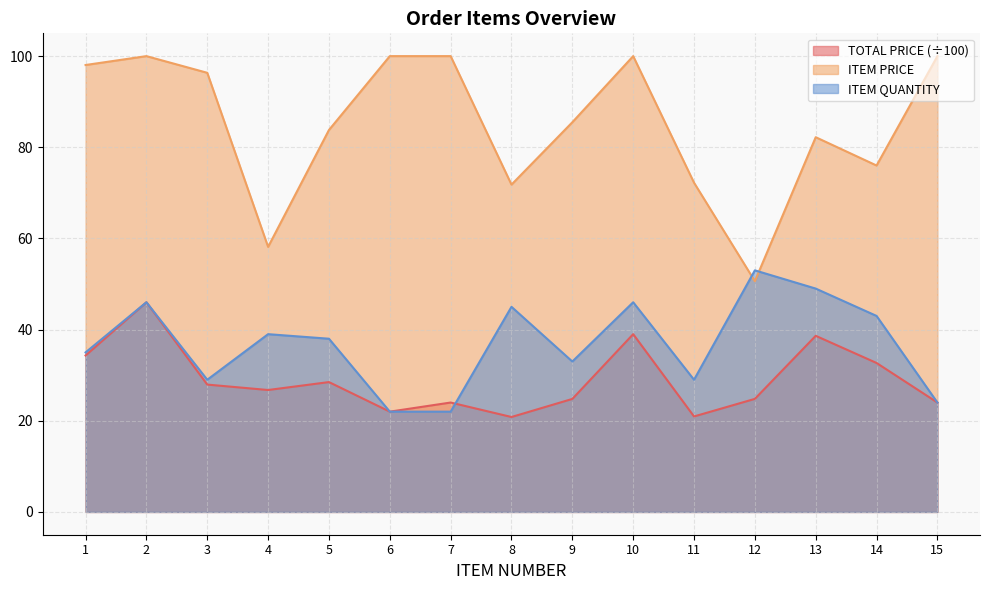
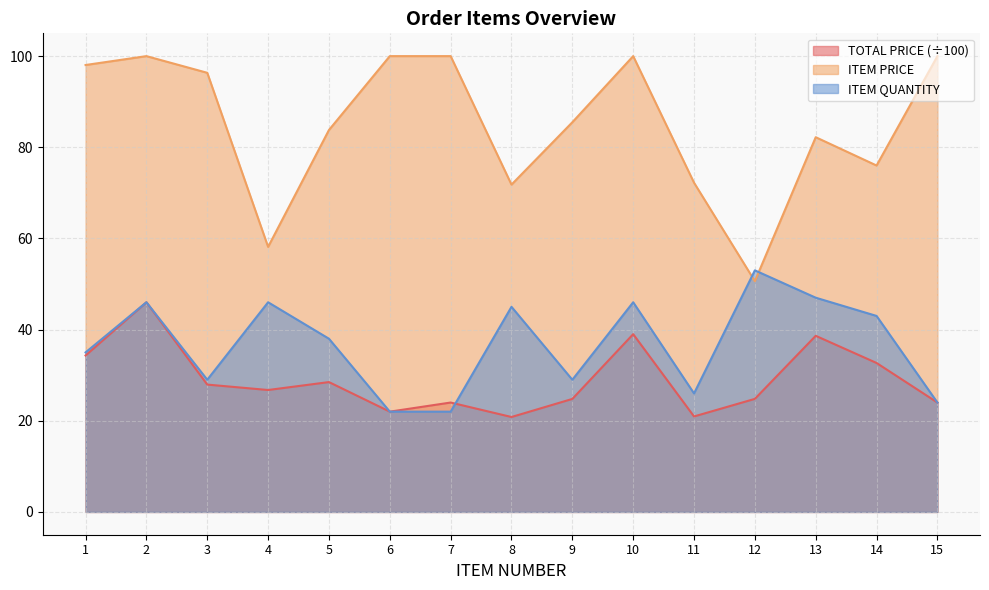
  {
    "ITEM QUANTITY": {
      "1": 35,
      "3": 29,
-     "4": 39,
+     "4": 46,
      "5": 38,
      "7": 22,
      "8": 45,
-     "9": 33,
+     "9": 29,
      "10": 46,
-     "11": 29,
+     "11": 26,
      "12": 53,
-     "13": 49,
+     "13": 47,
      "14": 43
    }
  }
